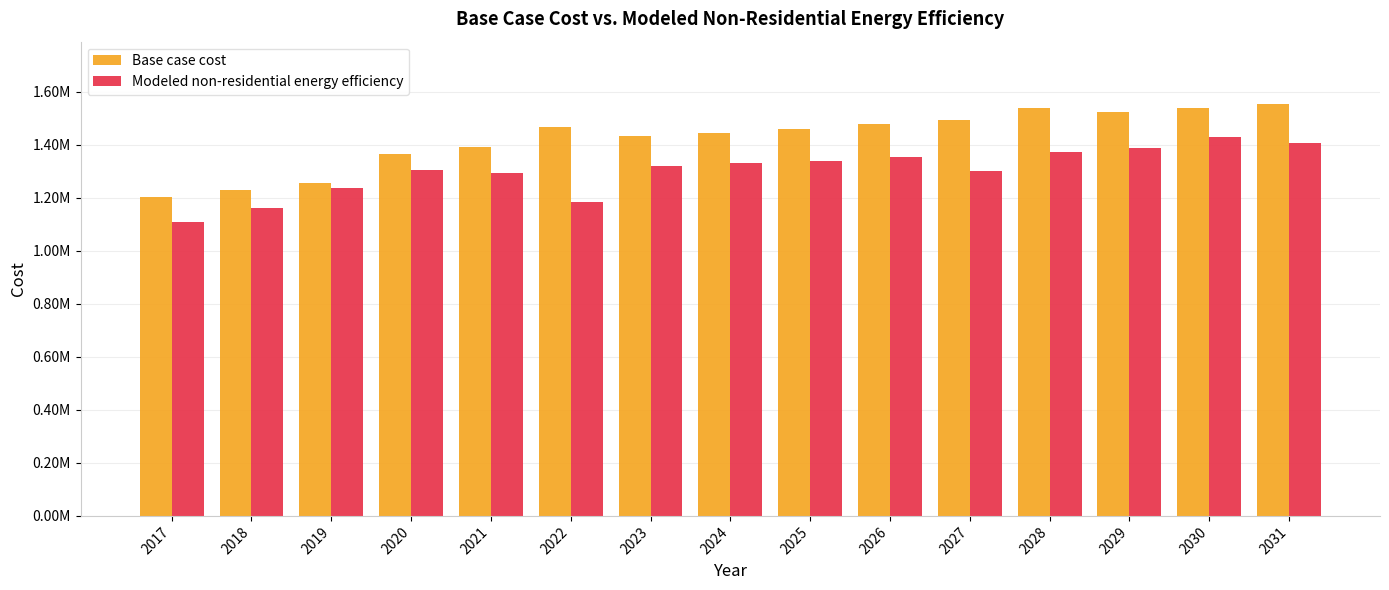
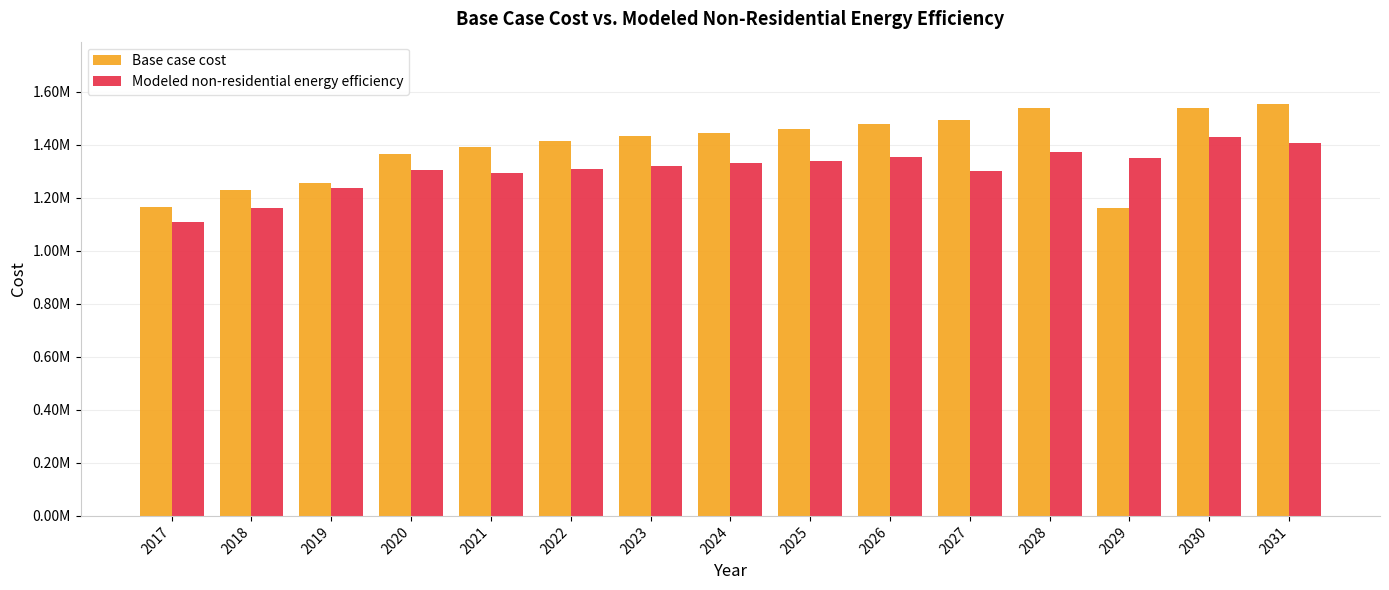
  {
    "Base case cost": {
-     "2017": 1200000,
+     "2017": 1160000,
      "2018": 1230000,
      "2019": 1260000,
      "2020": 1360000,
      "2021": 1390000,
-     "2022": 1470000,
+     "2022": 1410000,
      "2023": 1430000,
      "2024": 1440000,
      "2025": 1460000,
      "2026": 1480000,
      "2027": 1490000,
      "2028": 1540000,
-     "2029": 1530000,
+     "2029": 1160000,
      "2030": 1540000,
      "2031": 1560000
    },
    "Modeled non-residential energy efficiency": {
      "2017": 1110000,
      "2018": 1160000,
      "2019": 1240000,
      "2020": 1300000,
      "2021": 1290000,
-     "2022": 1190000,
+     "2022": 1310000,
      "2023": 1320000,
      "2024": 1330000,
      "2025": 1340000,
      "2026": 1350000,
      "2027": 1300000,
      "2028": 1370000,
-     "2029": 1390000,
+     "2029": 1350000,
      "2030": 1430000,
      "2031": 1410000
    }
  }
